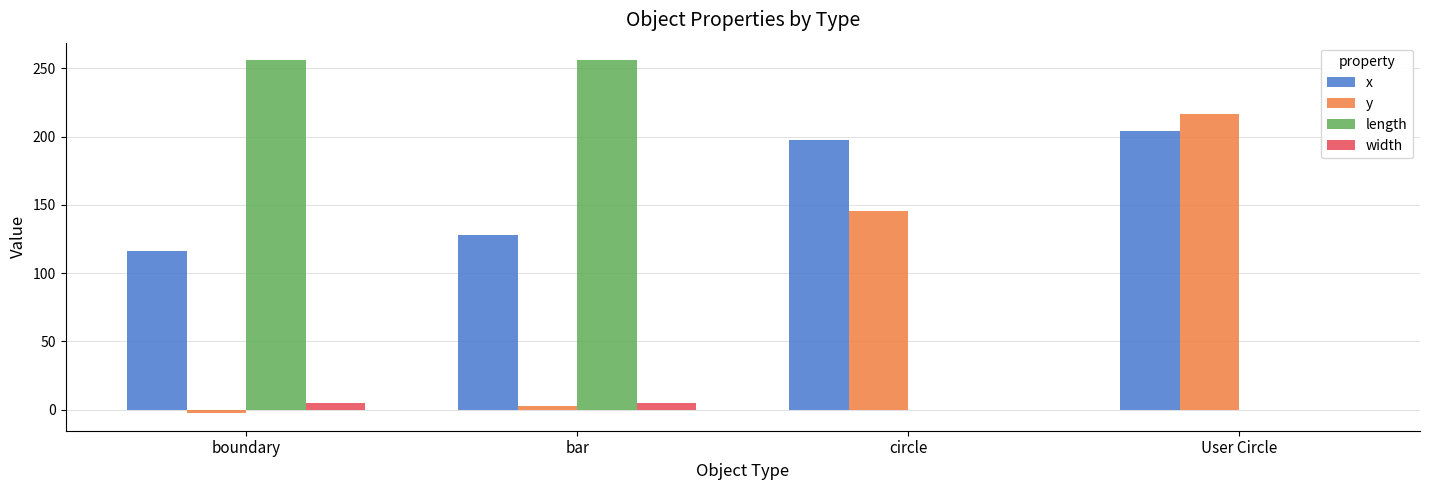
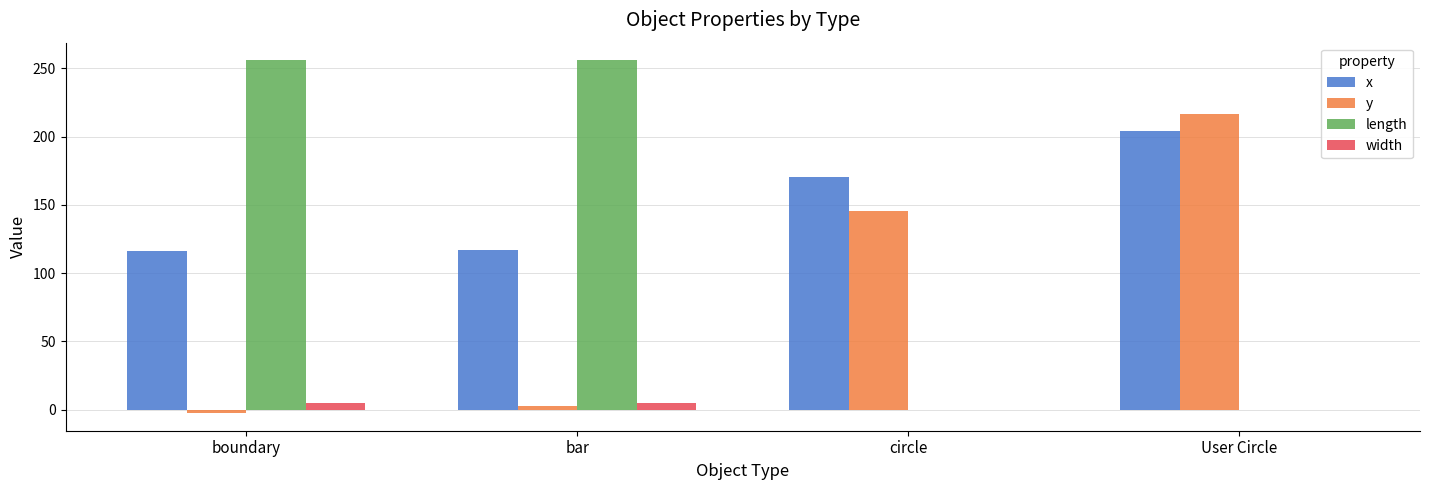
  {
    "x": {
      "boundary": 116,
-     "bar": 128,
-     "circle": 197,
+     "bar": 117,
+     "circle": 171,
      "User Circle": 204
    },
    "length": {
      "boundary": 256,
      "bar": 256,
      "circle": 0,
      "User Circle": 0
    }
  }
